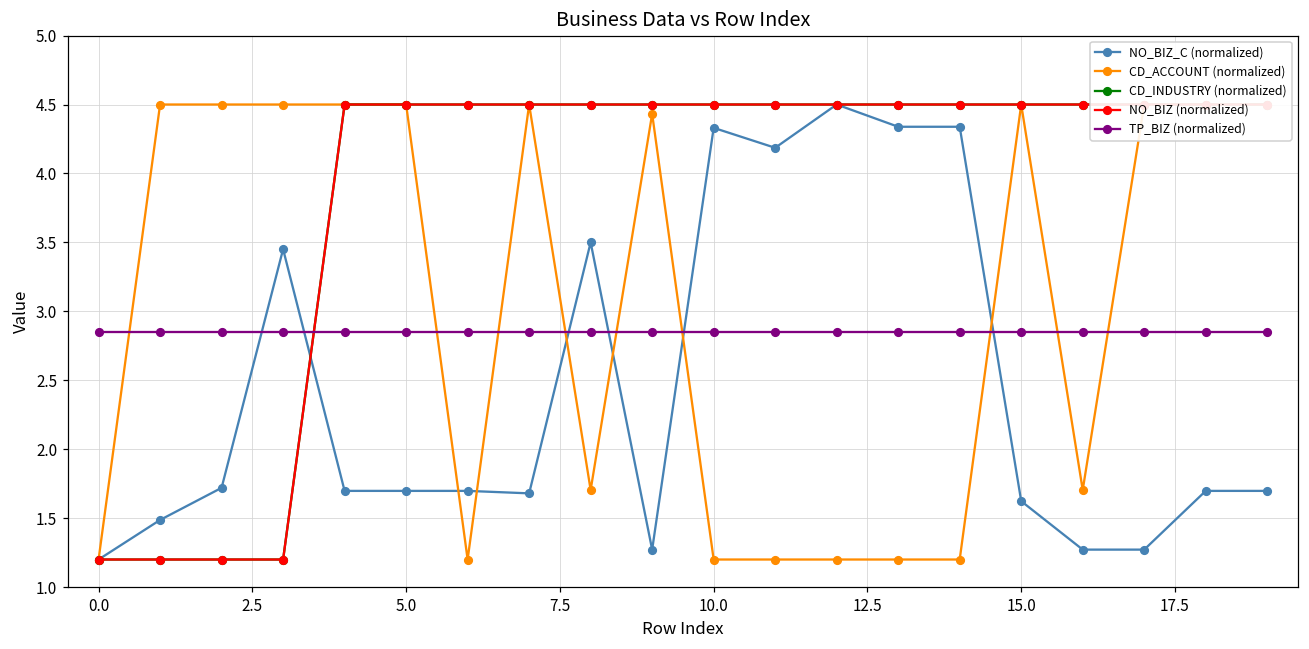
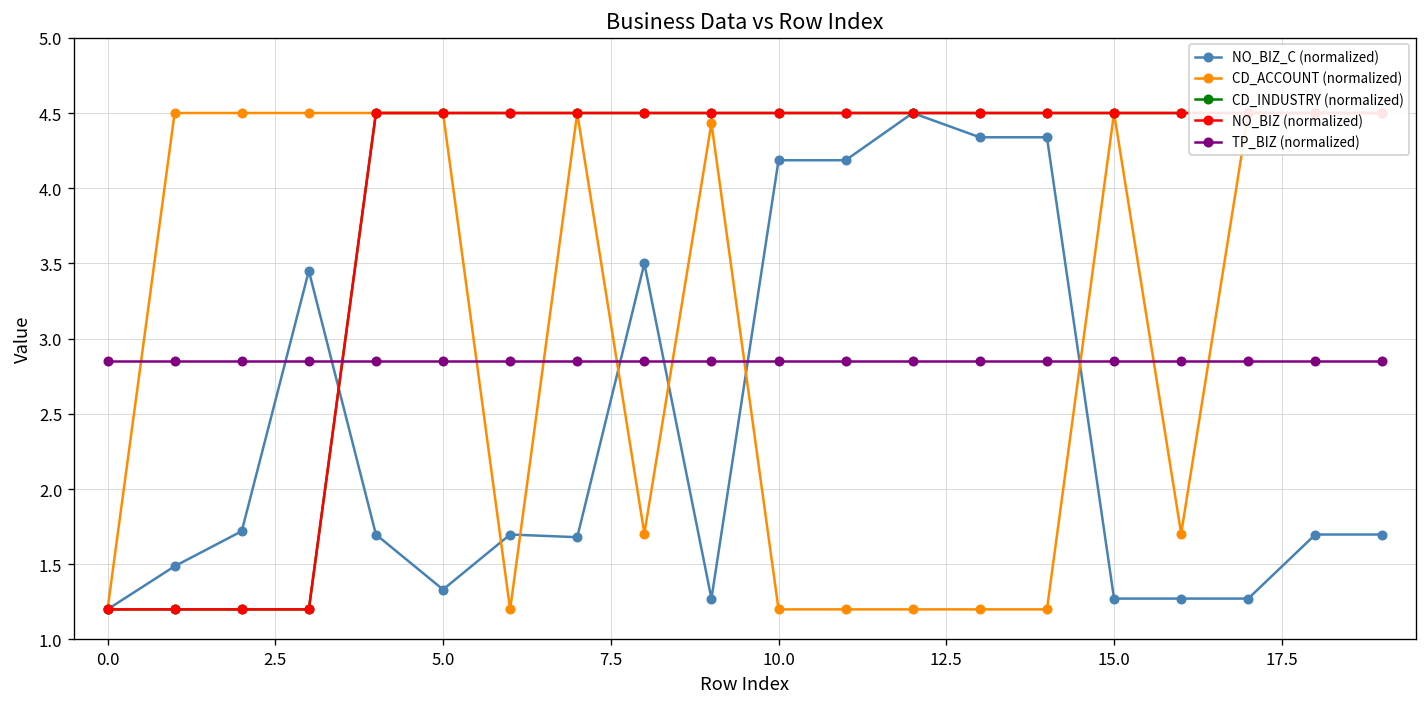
  {
    "NO_BIZ_C (normalized)": {
-     "5.0": 1.70,
-     "10.0": 4.33,
-     "15.0": 1.62
+     "5.0": 1.33,
+     "10.0": 4.19,
+     "15.0": 1.27
    },
    "CD_ACCOUNT (normalized)": {
      "10.0": 1.20
    },
    "NO_BIZ (normalized)": {
      "10.0": 4.50
    },
    "TP_BIZ (normalized)": {
      "0.0": 2.85,
      "5.0": 2.85,
      "10.0": 2.85,
      "15.0": 2.85
    }
  }
